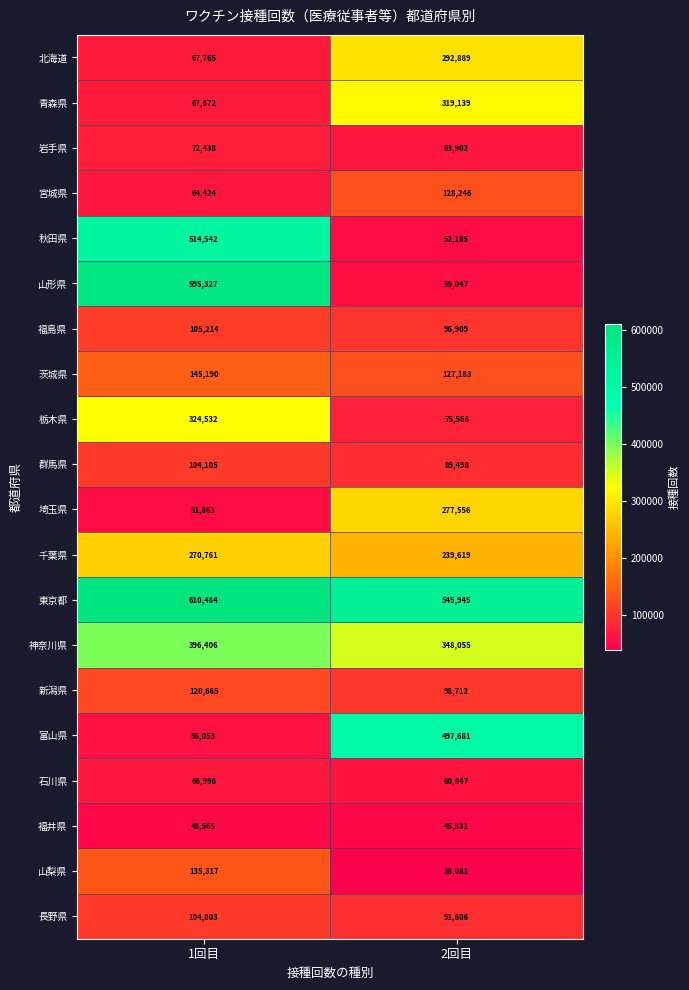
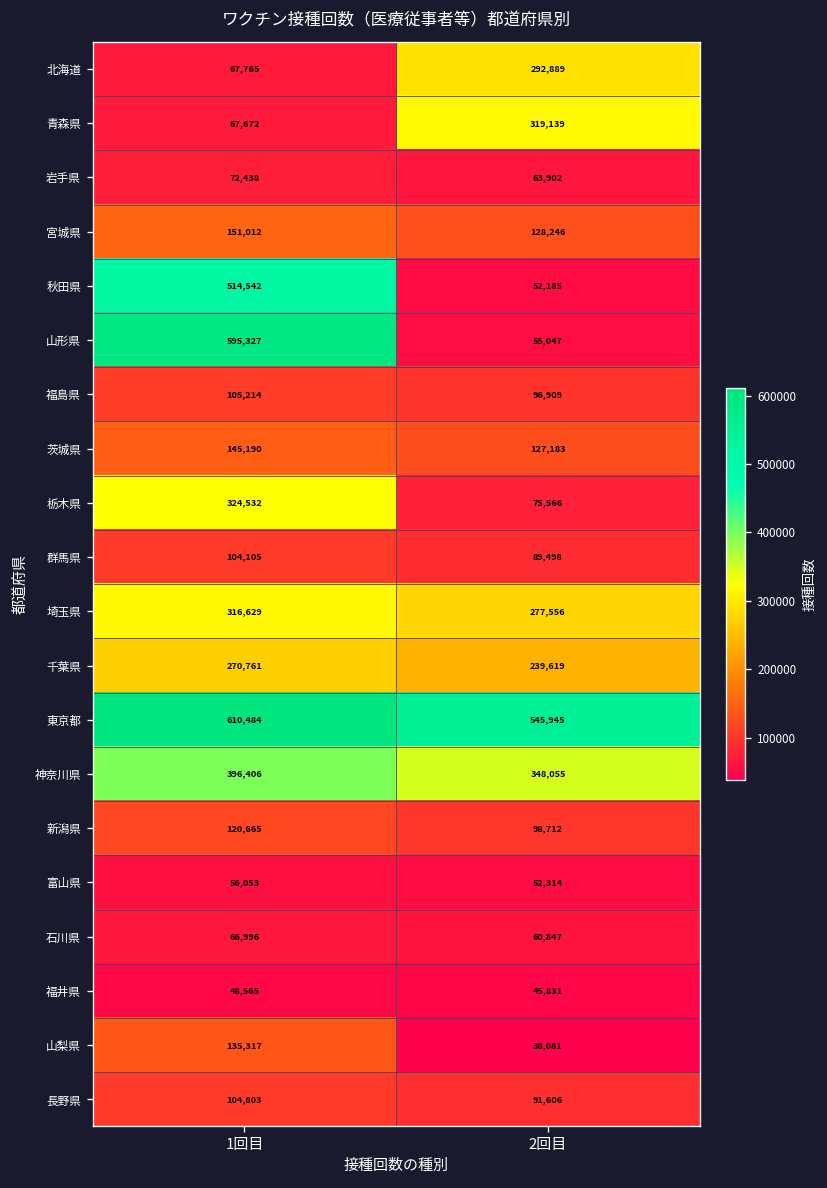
  {
    "北海道": {
      "1回目": "67,765",
      "2回目": "292,889"
    },
    "青森県": {
      "1回目": "67,672",
      "2回目": "319,139"
    },
    "岩手県": {
      "1回目": "72,438",
      "2回目": "63,902"
    },
    "宮城県": {
-     "1回目": "64,424",
+     "1回目": "151,012",
      "2回目": "128,246"
    },
    "秋田県": {
      "1回目": "514,542",
      "2回目": "52,185"
    },
    "山形県": {
      "1回目": "595,327",
      "2回目": "55,047"
    },
    "福島県": {
      "1回目": "105,214",
      "2回目": "96,909"
    },
    "茨城県": {
      "1回目": "145,190",
      "2回目": "127,183"
    },
    "栃木県": {
      "1回目": "324,532",
      "2回目": "75,566"
    },
    "群馬県": {
      "1回目": "104,105",
      "2回目": "89,498"
    },
    "埼玉県": {
-     "1回目": "51,863",
+     "1回目": "316,629",
      "2回目": "277,556"
    },
    "千葉県": {
      "1回目": "270,761",
      "2回目": "239,619"
    },
    "東京都": {
      "1回目": "610,484",
      "2回目": "545,945"
    },
    "神奈川県": {
      "1回目": "396,406",
      "2回目": "348,055"
    },
    "新潟県": {
      "1回目": "120,665",
      "2回目": "98,712"
    },
    "富山県": {
      "1回目": "56,053",
-     "2回目": "497,681"
+     "2回目": "52,314"
    },
    "石川県": {
      "1回目": "66,996",
      "2回目": "60,847"
    },
    "福井県": {
      "1回目": "48,565",
      "2回目": "45,831"
    },
    "山梨県": {
      "1回目": "135,317",
      "2回目": "38,081"
    },
    "長野県": {
      "1回目": "104,803",
      "2回目": "91,606"
    }
  }
